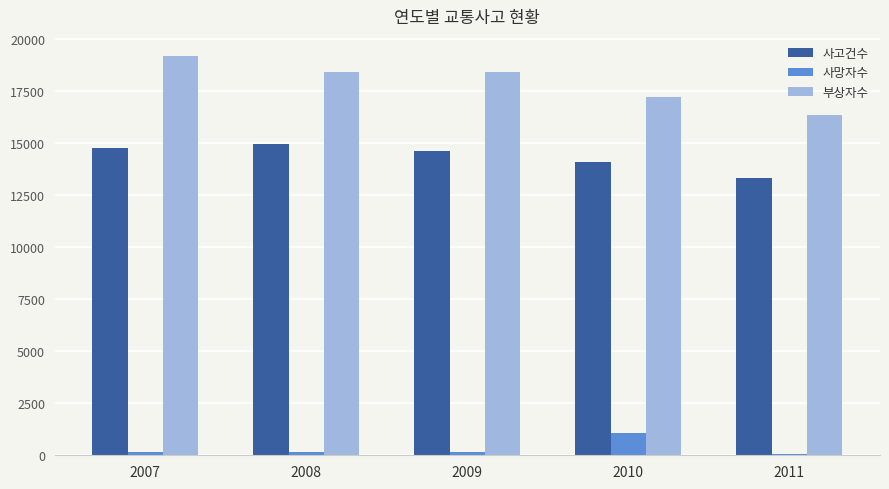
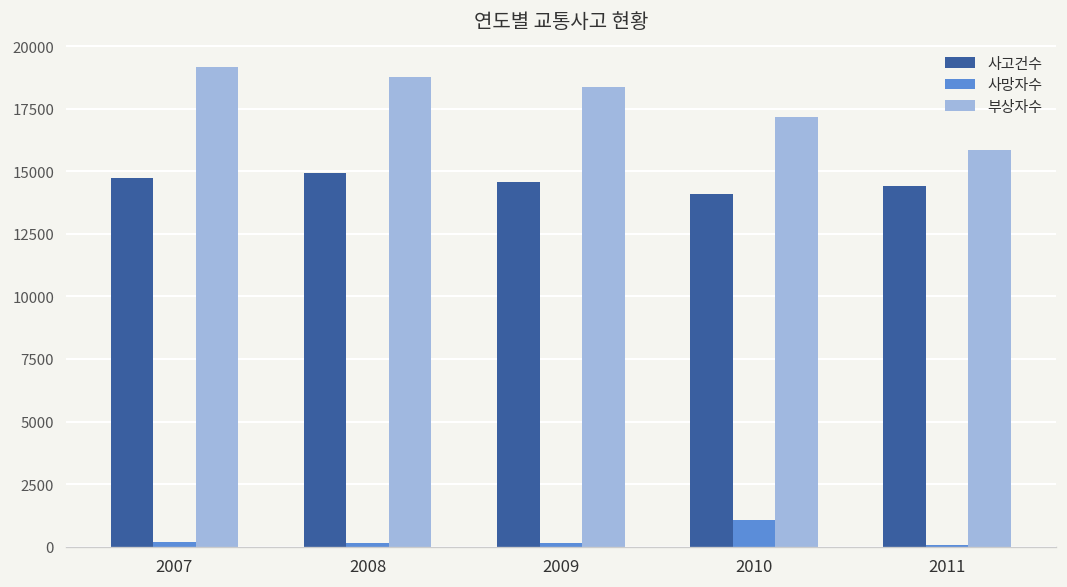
  {
    "사고건수": {
      "2007": 14700,
      "2008": 14900,
      "2009": 14600,
      "2010": 14100,
-     "2011": 13300
+     "2011": 14400
    },
    "사망자수": {
      "2007": 200,
      "2008": 100,
      "2009": 100,
      "2010": 1100
    },
    "부상자수": {
      "2007": 19200,
-     "2008": 18400,
+     "2008": 18800,
      "2009": 18400,
      "2010": 17200,
-     "2011": 16300
+     "2011": 15900
    }
  }
